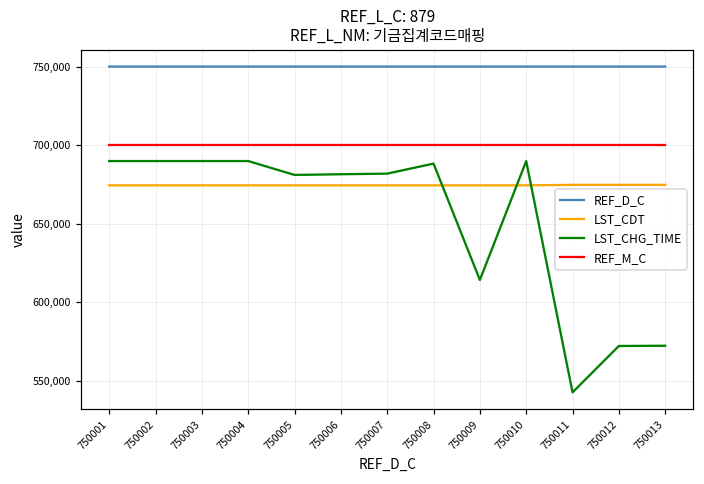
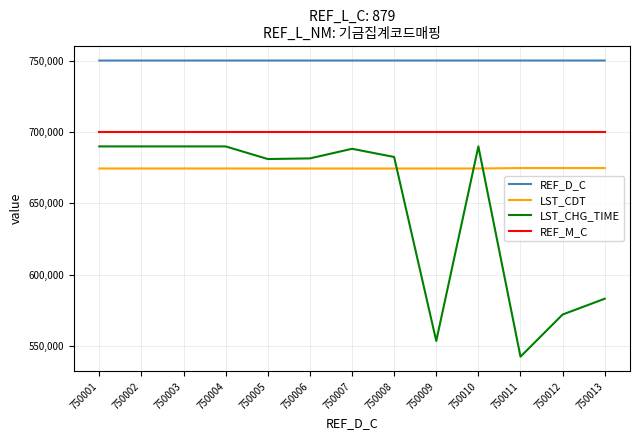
  {
    "REF_D_C": {
      "750001": "750,000",
      "750002": "750,000",
      "750003": "750,000",
      "750004": "750,000",
      "750005": "750,000",
      "750006": "750,000",
      "750007": "750,000",
      "750008": "750,000",
      "750009": "750,000",
      "750010": "750,000",
      "750011": "750,000",
      "750012": "750,000",
      "750013": "750,000"
    },
    "LST_CDT": {
      "750001": "674,000",
      "750002": "674,000",
      "750003": "674,000",
      "750004": "674,000",
      "750005": "674,000",
      "750006": "674,000",
      "750007": "674,000",
      "750008": "674,000",
      "750009": "674,000",
      "750010": "674,000",
      "750011": "675,000",
      "750012": "675,000",
      "750013": "675,000"
    },
    "LST_CHG_TIME": {
      "750001": "690,000",
      "750002": "690,000",
      "750003": "690,000",
      "750004": "690,000",
      "750005": "681,000",
      "750006": "681,000",
-     "750007": "682,000",
-     "750008": "688,000",
-     "750009": "614,000",
+     "750007": "688,000",
+     "750008": "682,000",
+     "750009": "554,000",
      "750010": "690,000",
      "750011": "543,000",
      "750012": "572,000",
-     "750013": "572,000"
+     "750013": "583,000"
    },
    "REF_M_C": {
      "750001": "700,000",
      "750002": "700,000",
      "750003": "700,000",
      "750004": "700,000",
      "750005": "700,000",
      "750006": "700,000",
      "750007": "700,000",
      "750008": "700,000",
      "750009": "700,000",
      "750010": "700,000",
      "750011": "700,000",
      "750012": "700,000",
      "750013": "700,000"
    }
  }
